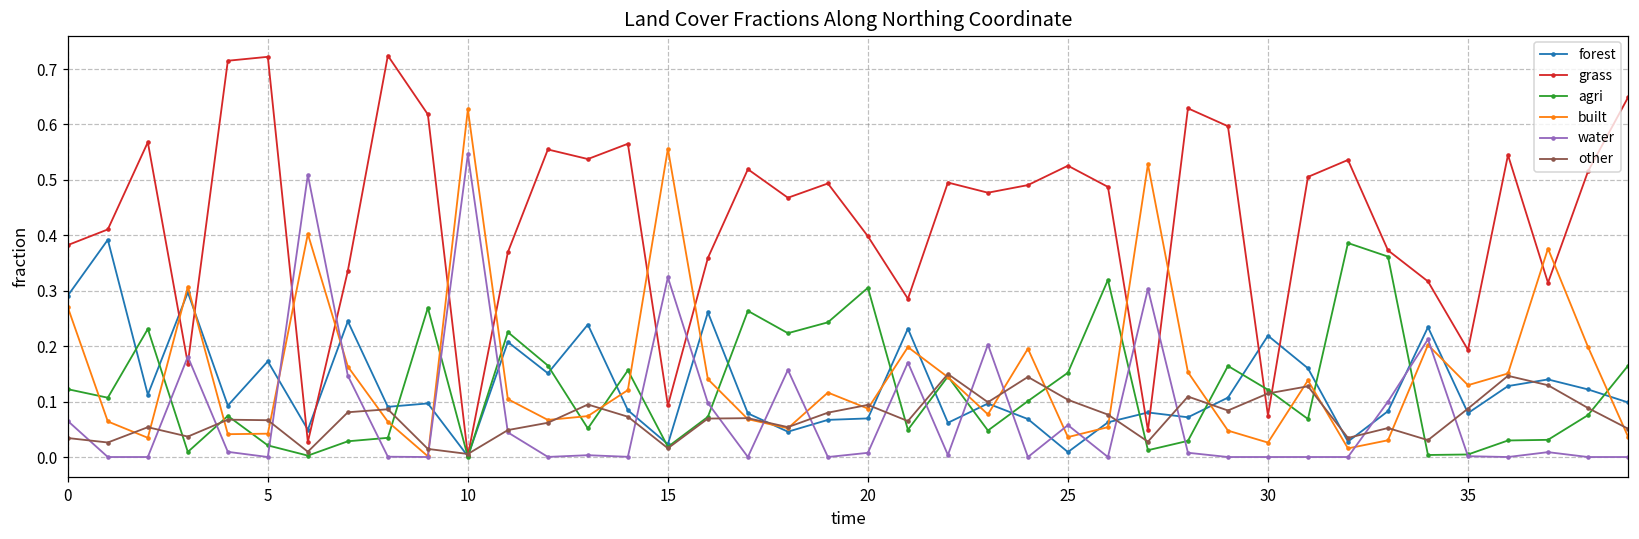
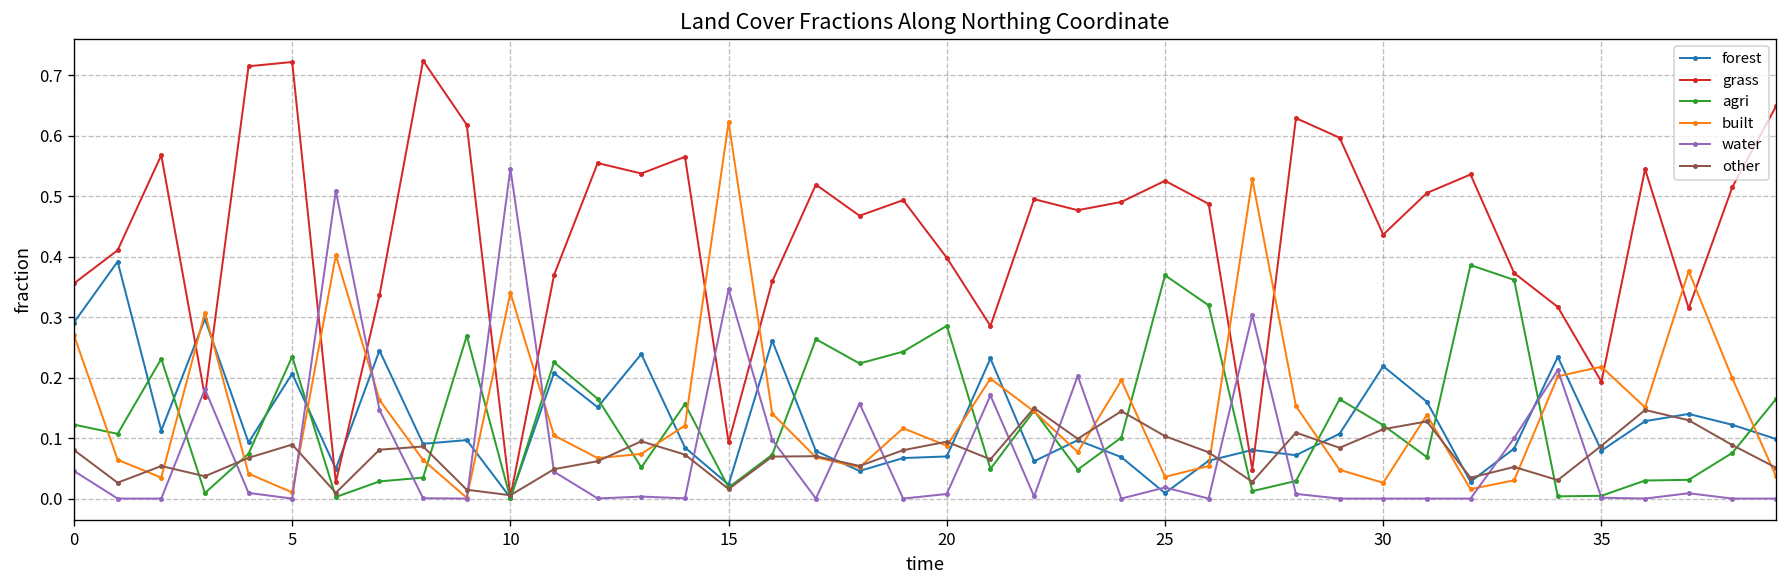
  {
    "forest": {
      "0": 0.29,
-     "5": 0.17,
+     "5": 0.21,
      "20": 0.07,
      "25": 0.01,
      "30": 0.22,
      "35": 0.08
    },
    "grass": {
-     "0": 0.38,
+     "0": 0.36,
      "5": 0.72,
      "15": 0.09,
      "20": 0.40,
      "25": 0.53,
-     "30": 0.07,
+     "30": 0.44,
      "35": 0.19
    },
    "agri": {
      "0": 0.12,
-     "5": 0.02,
-     "20": 0.31,
-     "25": 0.15,
+     "5": 0.23,
+     "20": 0.29,
+     "25": 0.37,
      "30": 0.12
    },
    "built": {
      "0": 0.27,
-     "5": 0.04,
-     "10": 0.63,
-     "15": 0.56,
+     "5": 0.01,
+     "10": 0.34,
+     "15": 0.62,
      "20": 0.09,
      "25": 0.04,
      "30": 0.03,
-     "35": 0.13
+     "35": 0.22
    },
    "water": {
-     "0": 0.07,
+     "0": 0.05,
      "5": 0.00,
      "10": 0.55,
-     "15": 0.32,
+     "15": 0.35,
      "20": 0.01,
-     "25": 0.06,
+     "25": 0.02,
      "30": 0.00
    },
    "other": {
-     "0": 0.03,
-     "5": 0.07,
+     "0": 0.08,
+     "5": 0.09,
      "20": 0.09,
      "25": 0.10,
      "30": 0.11,
      "35": 0.09
    }
  }
